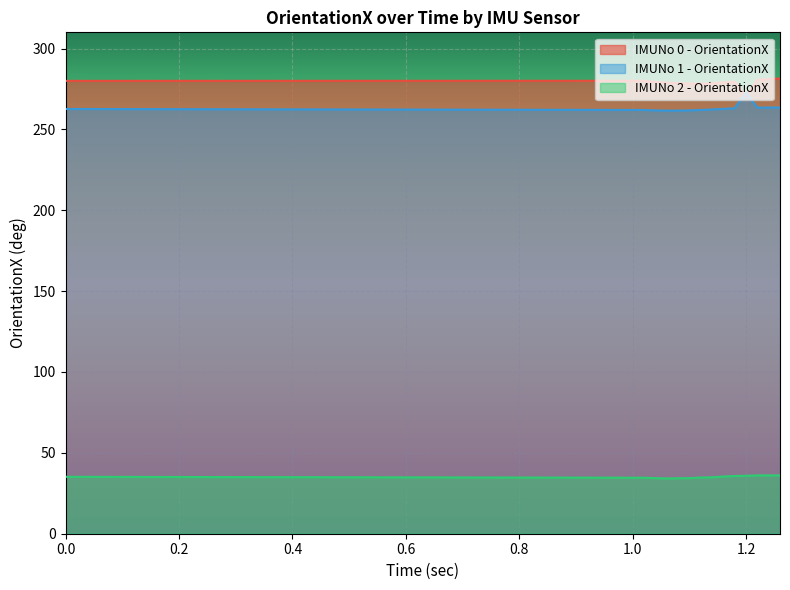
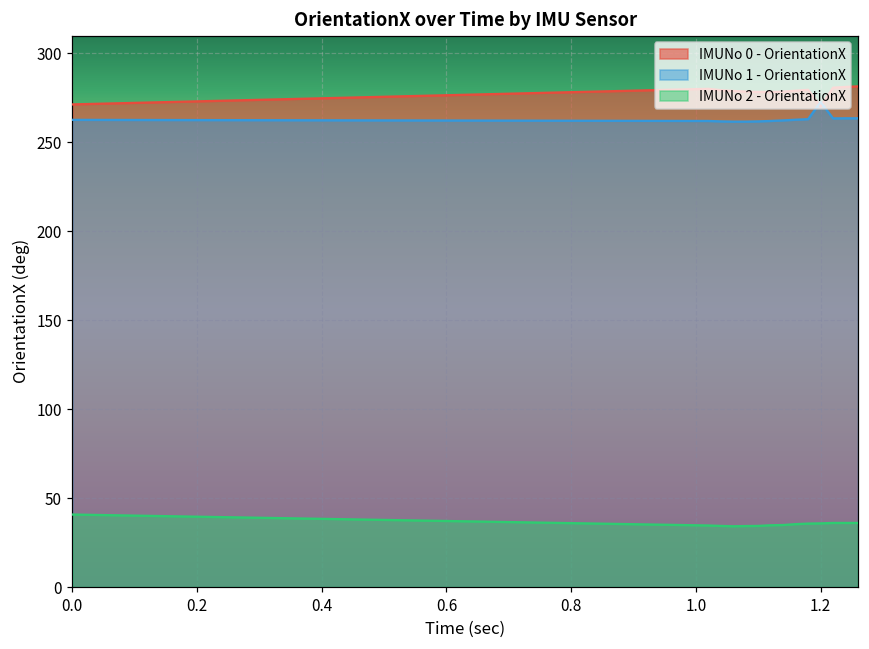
  {
    "IMUNo 0 - OrientationX": {
-     "0.0": 280
+     "0.0": 271
    },
    "IMUNo 1 - OrientationX": {
      "0.0": 263
    },
    "IMUNo 2 - OrientationX": {
-     "0.0": 35,
+     "0.0": 41,
      "1.2": 36
    }
  }
